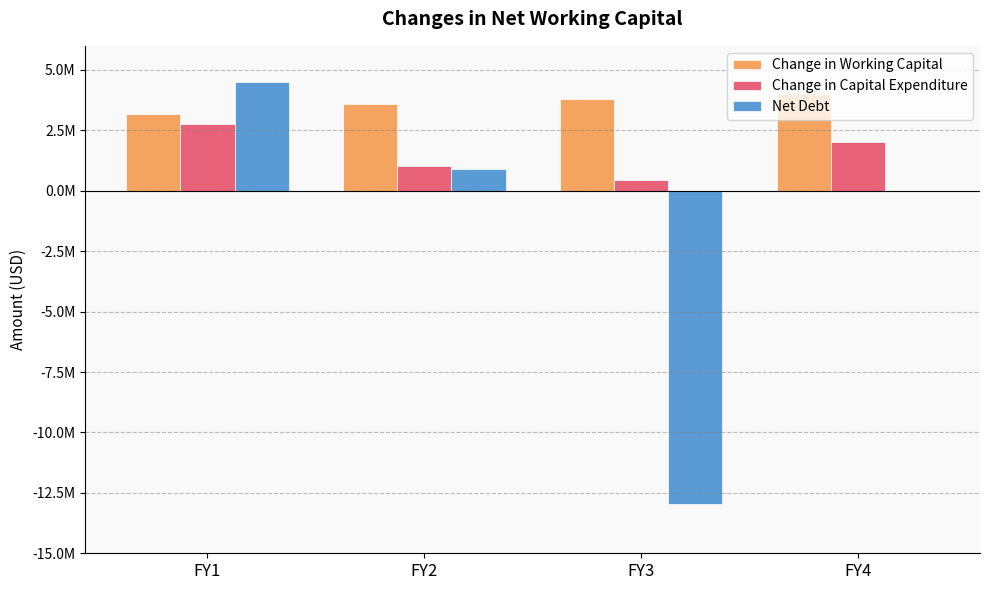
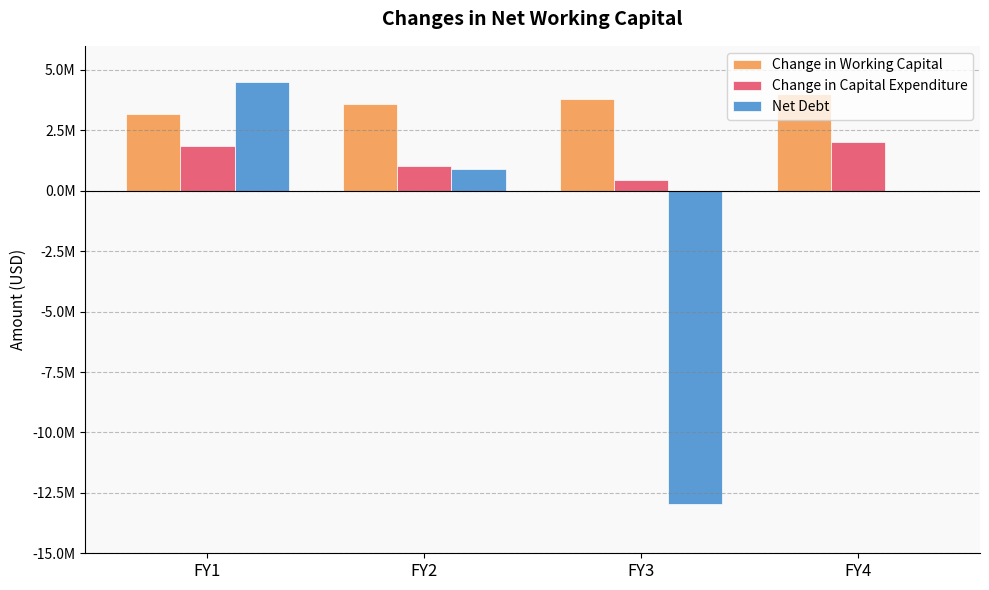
  {
    "Change in Working Capital": {
      "FY1": 3200000,
      "FY2": 3600000,
      "FY3": 3800000
    },
    "Change in Capital Expenditure": {
-     "FY1": 2800000,
+     "FY1": 1900000,
      "FY2": 1000000,
      "FY3": 500000,
      "FY4": 2000000
    },
    "Net Debt": {
      "FY1": 4500000,
      "FY2": 900000,
      "FY3": -12900000,
      "FY4": 0
    }
  }
